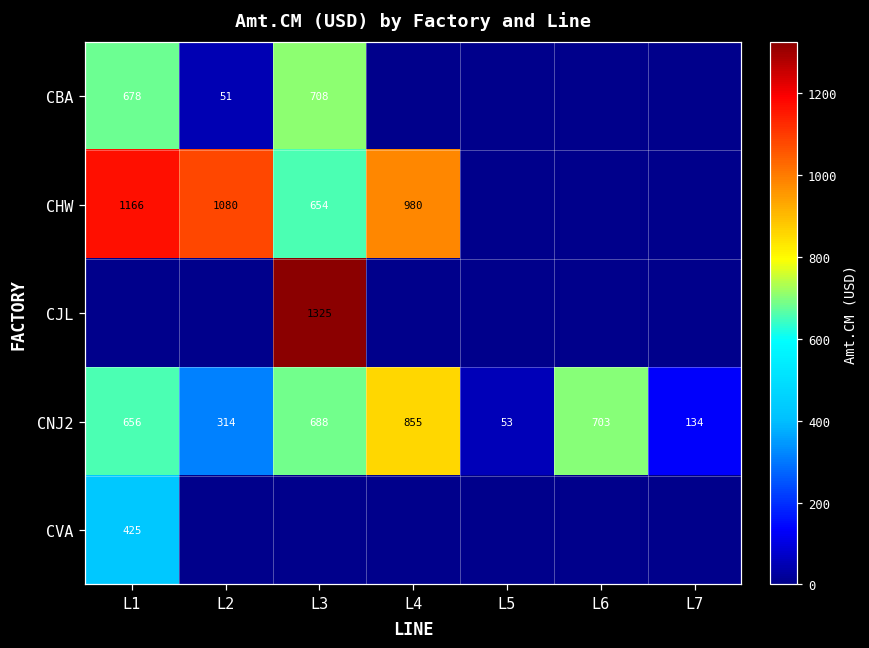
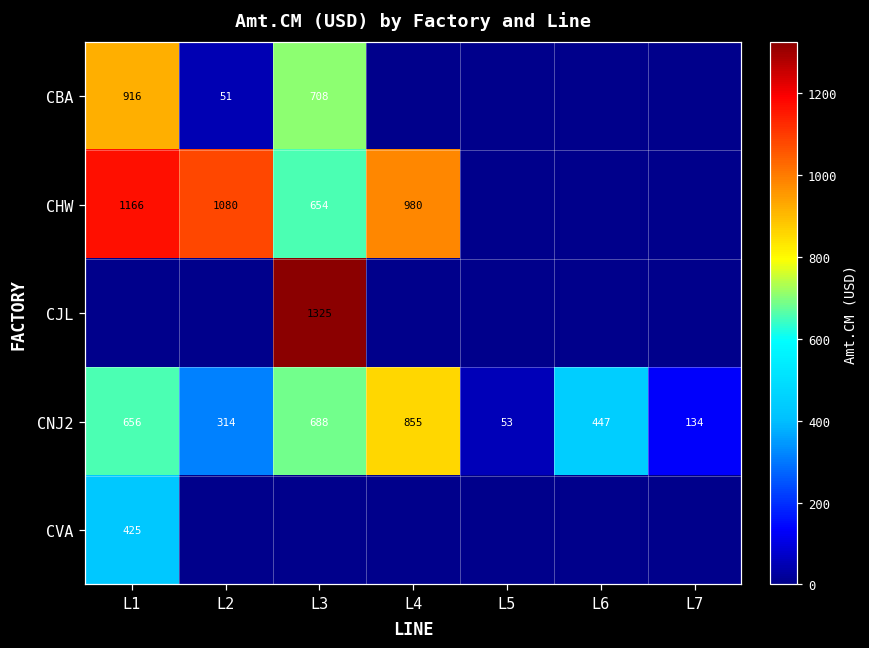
  {
    "CBA": {
-     "L1": 678,
+     "L1": 916,
      "L2": 51,
      "L3": 708
    },
    "CHW": {
      "L1": 1166,
      "L2": 1080,
      "L3": 654,
      "L4": 980
    },
    "CJL": {
      "L3": 1325
    },
    "CNJ2": {
      "L1": 656,
      "L2": 314,
      "L3": 688,
      "L4": 855,
      "L5": 53,
-     "L6": 703,
+     "L6": 447,
      "L7": 134
    },
    "CVA": {
      "L1": 425
    }
  }
